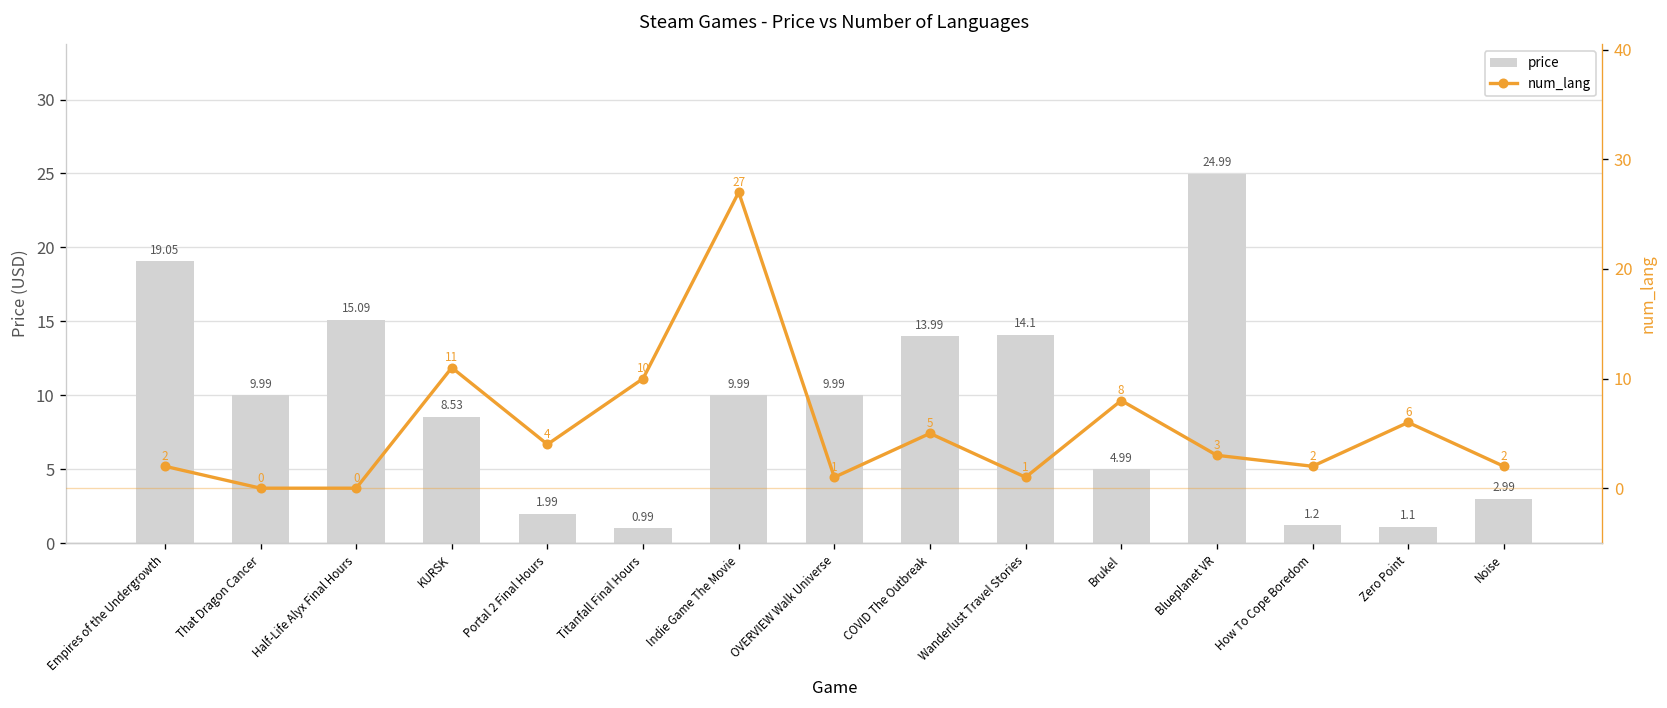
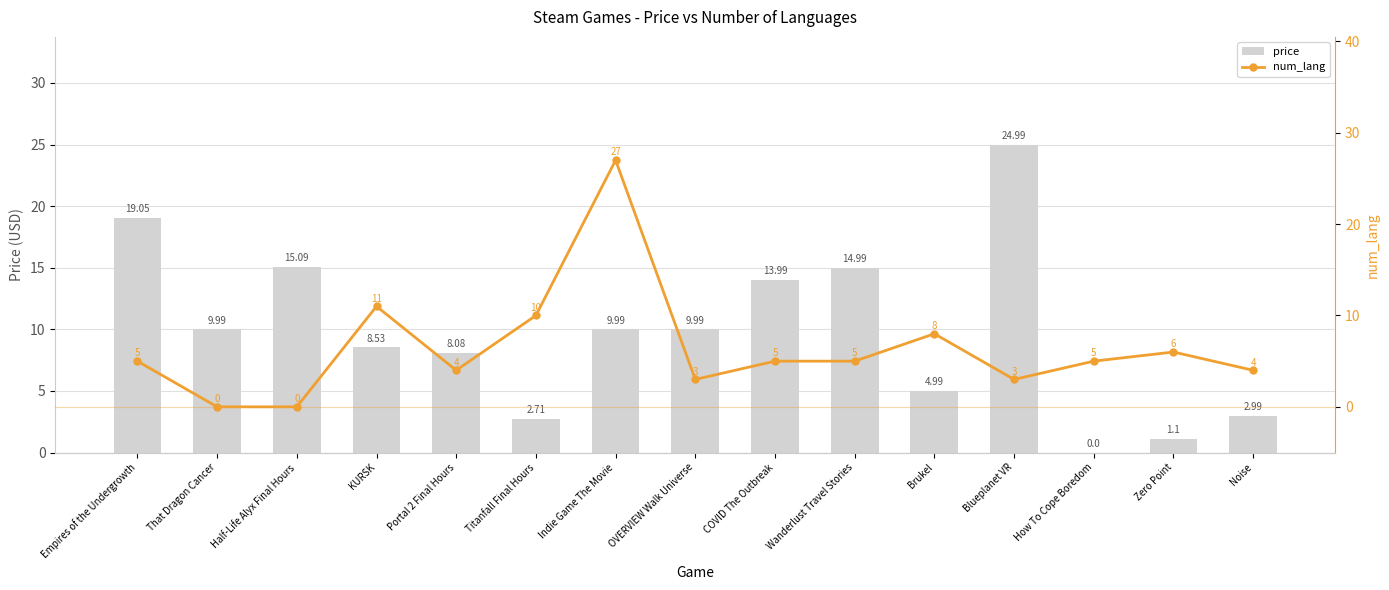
  {
    "price": {
      "Empires of the Undergrowth": 19.05,
      "That Dragon Cancer": 9.99,
      "Half-Life Alyx Final Hours": 15.09,
      "KURSK": 8.53,
-     "Portal 2 Final Hours": 1.99,
-     "Titanfall Final Hours": 0.99,
+     "Portal 2 Final Hours": 8.08,
+     "Titanfall Final Hours": 2.71,
      "Indie Game The Movie": 9.99,
      "OVERVIEW Walk Universe": 9.99,
      "COVID The Outbreak": 13.99,
-     "Wanderlust Travel Stories": 14.1,
+     "Wanderlust Travel Stories": 14.99,
      "Brukel": 4.99,
      "Blueplanet VR": 24.99,
-     "How To Cope Boredom": 1.2,
+     "How To Cope Boredom": 0.0,
      "Zero Point": 1.1,
      "Noise": 2.99
    },
    "num_lang": {
-     "Empires of the Undergrowth": 2,
+     "Empires of the Undergrowth": 5,
      "That Dragon Cancer": 0,
      "Half-Life Alyx Final Hours": 0,
      "KURSK": 11,
      "Portal 2 Final Hours": 4,
      "Titanfall Final Hours": 10,
      "Indie Game The Movie": 27,
-     "OVERVIEW Walk Universe": 1,
+     "OVERVIEW Walk Universe": 3,
      "COVID The Outbreak": 5,
-     "Wanderlust Travel Stories": 1,
+     "Wanderlust Travel Stories": 5,
      "Brukel": 8,
      "Blueplanet VR": 3,
-     "How To Cope Boredom": 2,
+     "How To Cope Boredom": 5,
      "Zero Point": 6,
-     "Noise": 2
+     "Noise": 4
    }
  }
